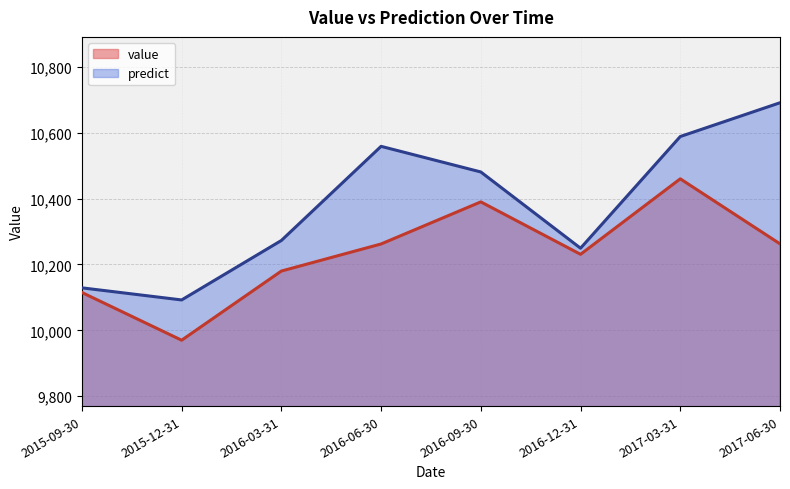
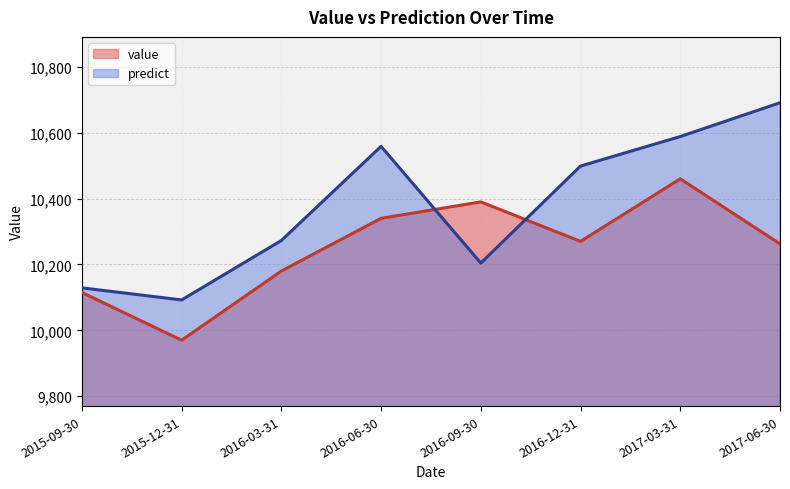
  {
    "value": {
      "2015-09-30": "10,110",
      "2015-12-31": "9,970",
      "2016-03-31": "10,180",
-     "2016-06-30": "10,260",
+     "2016-06-30": "10,340",
      "2016-09-30": "10,390",
-     "2016-12-31": "10,230",
+     "2016-12-31": "10,270",
      "2017-03-31": "10,460",
      "2017-06-30": "10,260"
    },
    "predict": {
      "2015-09-30": "10,130",
      "2015-12-31": "10,090",
      "2016-03-31": "10,270",
      "2016-06-30": "10,560",
-     "2016-09-30": "10,480",
-     "2016-12-31": "10,250",
+     "2016-09-30": "10,200",
+     "2016-12-31": "10,500",
      "2017-03-31": "10,590",
      "2017-06-30": "10,690"
    }
  }
